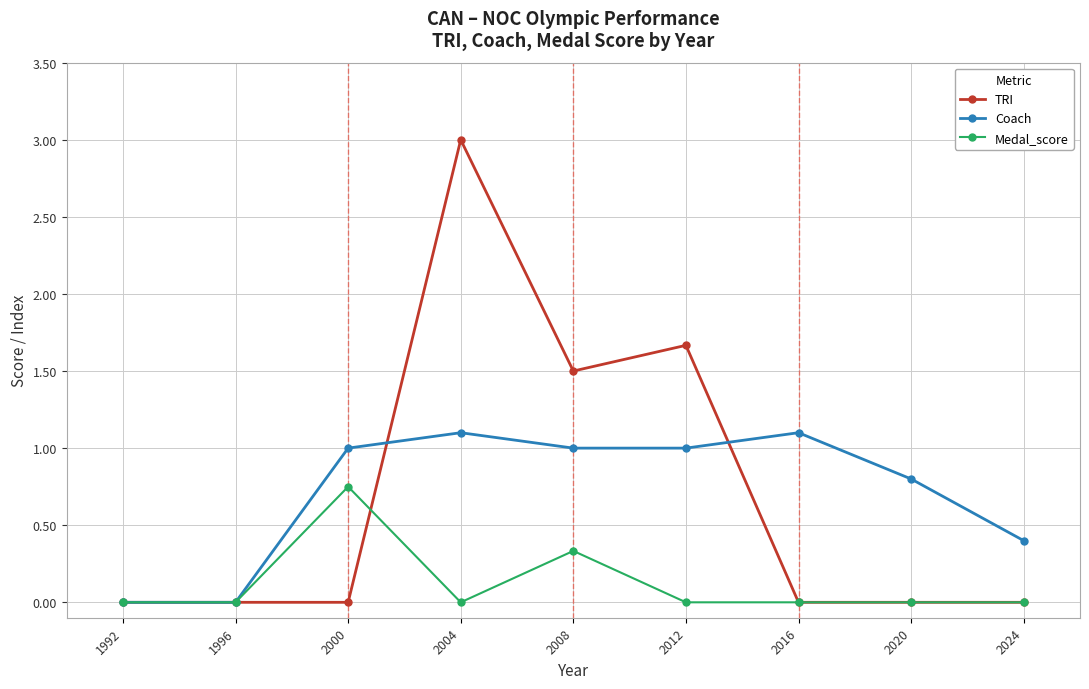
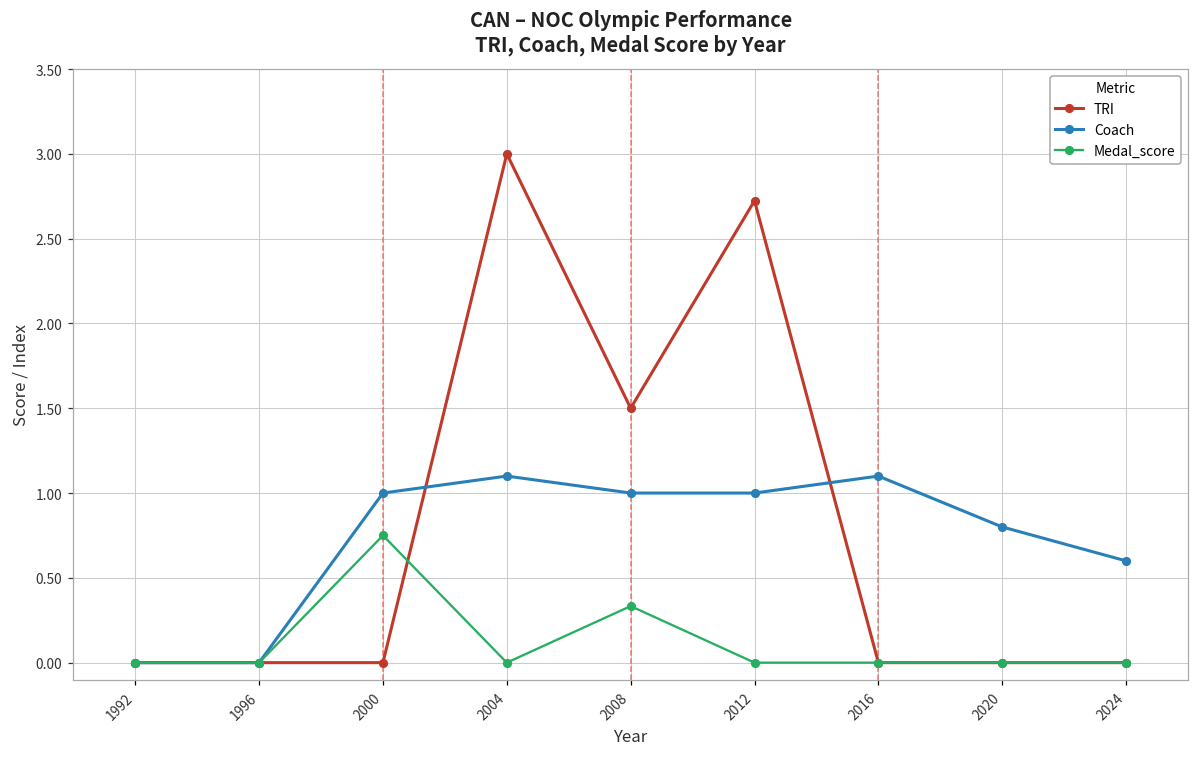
  {
    "TRI": {
      "2000": 0.00,
      "2004": 3.00,
      "2008": 1.50,
-     "2012": 1.67
+     "2012": 2.72
    },
    "Coach": {
      "2000": 1.0,
      "2004": 1.1,
      "2008": 1.0,
      "2012": 1.0,
      "2016": 1.1,
      "2020": 0.8,
-     "2024": 0.4
+     "2024": 0.6
    },
    "Medal_score": {
      "2000": 0.75,
      "2004": 0.00,
      "2008": 0.33,
      "2012": 0.00
    }
  }
